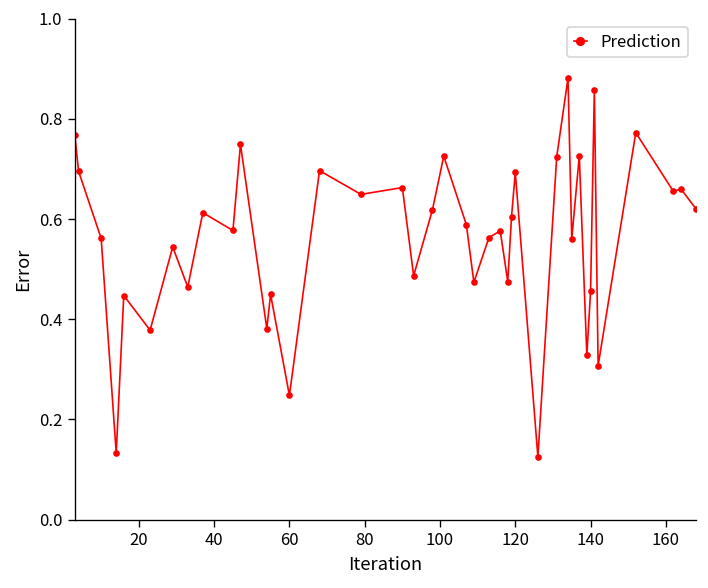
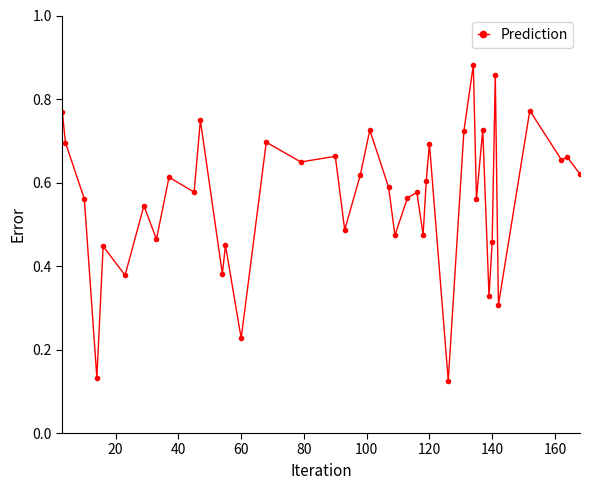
  {
-   "60": 0.25,
+   "60": 0.23,
    "120": 0.69,
    "140": 0.46
  }
